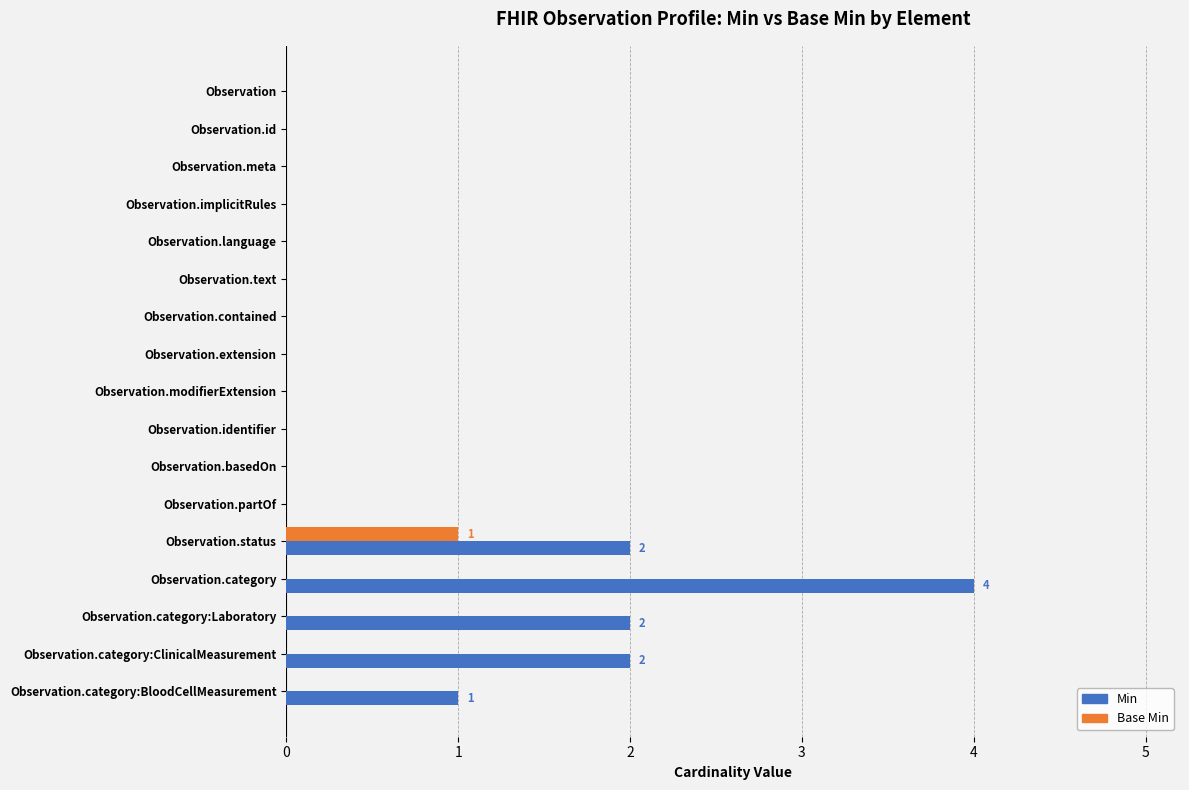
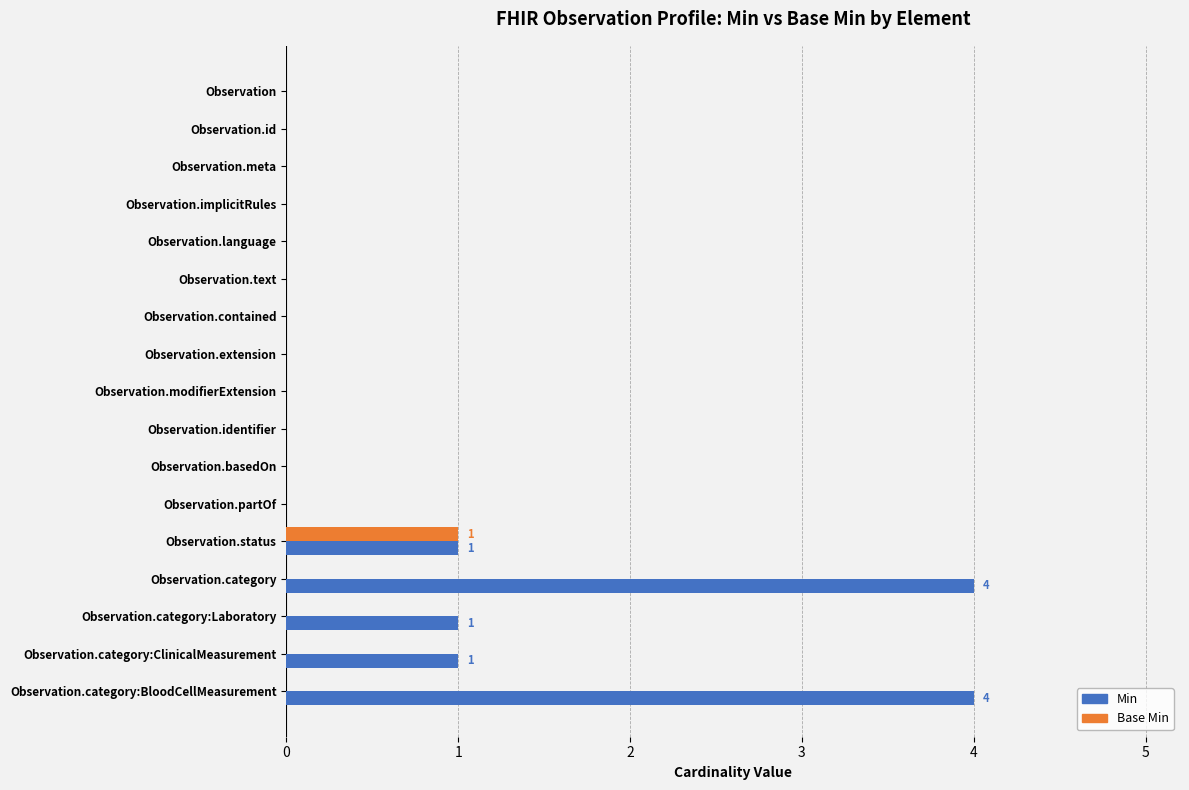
  {
    "Min": {
-     "Observation.status": 2,
+     "Observation.status": 1,
      "Observation.category": 4,
-     "Observation.category:Laboratory": 2,
-     "Observation.category:ClinicalMeasurement": 2,
-     "Observation.category:BloodCellMeasurement": 1
+     "Observation.category:Laboratory": 1,
+     "Observation.category:ClinicalMeasurement": 1,
+     "Observation.category:BloodCellMeasurement": 4
    },
    "Base Min": {
      "Observation.status": 1
    }
  }
